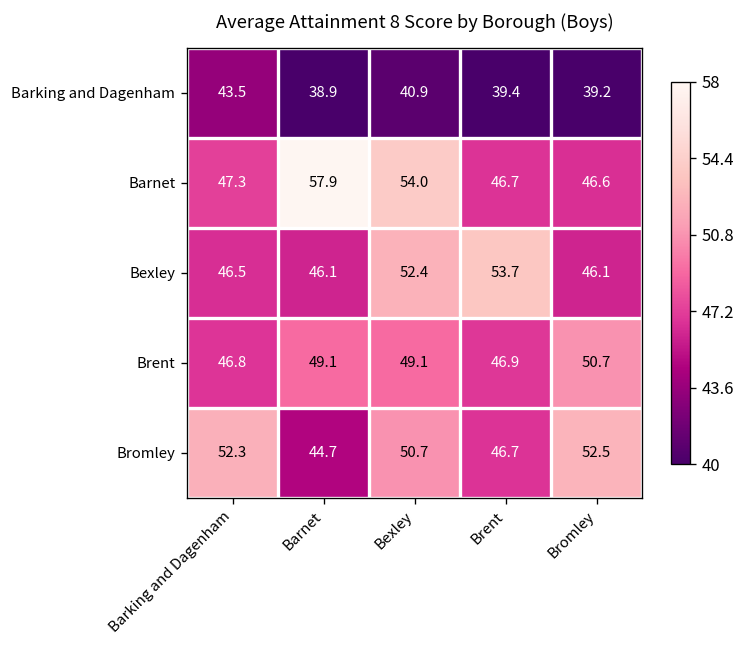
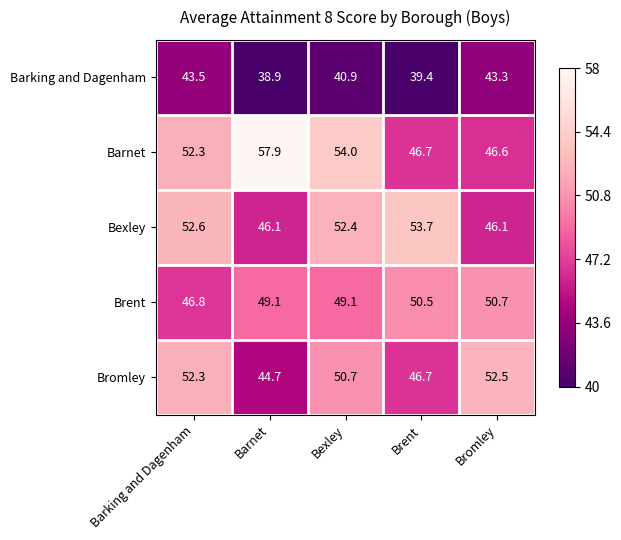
  {
    "Barking and Dagenham": {
      "Barking and Dagenham": 43.5,
      "Barnet": 38.9,
      "Bexley": 40.9,
      "Brent": 39.4,
-     "Bromley": 39.2
+     "Bromley": 43.3
    },
    "Barnet": {
-     "Barking and Dagenham": 47.3,
+     "Barking and Dagenham": 52.3,
      "Barnet": 57.9,
      "Bexley": 54.0,
      "Brent": 46.7,
      "Bromley": 46.6
    },
    "Bexley": {
-     "Barking and Dagenham": 46.5,
+     "Barking and Dagenham": 52.6,
      "Barnet": 46.1,
      "Bexley": 52.4,
      "Brent": 53.7,
      "Bromley": 46.1
    },
    "Brent": {
      "Barking and Dagenham": 46.8,
      "Barnet": 49.1,
      "Bexley": 49.1,
-     "Brent": 46.9,
+     "Brent": 50.5,
      "Bromley": 50.7
    },
    "Bromley": {
      "Barking and Dagenham": 52.3,
      "Barnet": 44.7,
      "Bexley": 50.7,
      "Brent": 46.7,
      "Bromley": 52.5
    }
  }
